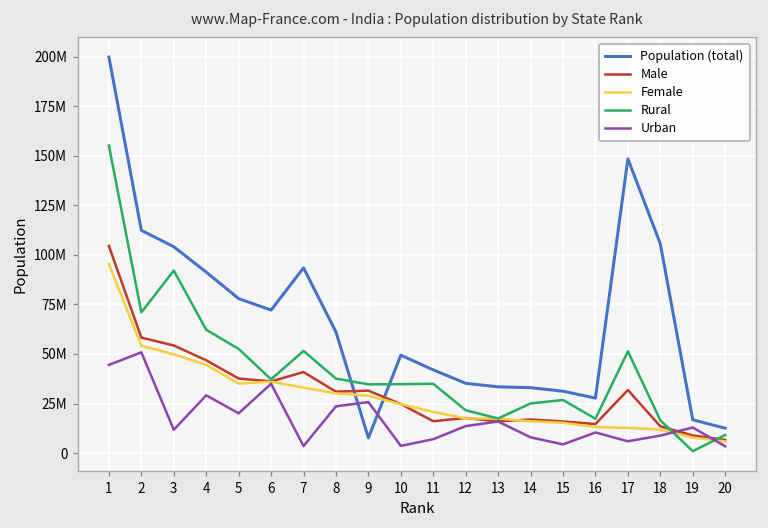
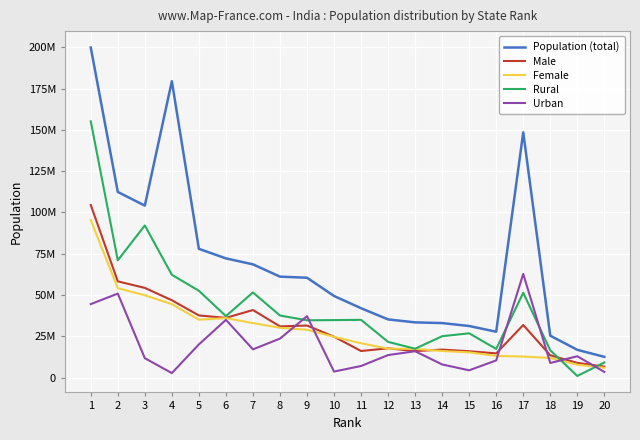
  {
    "Population (total)": {
      "1": 200000000,
      "2": 112000000,
      "3": 104000000,
-     "4": 91000000,
+     "4": 179000000,
      "5": 78000000,
      "6": 72000000,
-     "7": 93000000,
+     "7": 69000000,
      "8": 61000000,
-     "9": 8000000,
+     "9": 60000000,
      "10": 49000000,
      "11": 42000000,
      "12": 35000000,
      "13": 33000000,
      "14": 33000000,
      "15": 31000000,
      "16": 28000000,
      "17": 148000000,
-     "18": 106000000,
+     "18": 25000000,
      "19": 17000000,
      "20": 13000000
    },
    "Male": {
      "1": 104000000,
      "2": 58000000,
      "3": 54000000,
      "4": 47000000,
      "5": 38000000,
      "7": 41000000,
      "9": 31000000,
      "11": 16000000,
      "17": 32000000,
      "18": 13000000
    },
    "Female": {
      "1": 95000000,
      "2": 54000000,
      "3": 50000000,
      "4": 44000000,
      "5": 35000000,
      "7": 33000000,
      "9": 29000000,
      "11": 21000000,
      "17": 13000000,
      "18": 12000000
    },
    "Rural": {
      "1": 155000000,
      "2": 71000000,
      "3": 92000000,
      "4": 62000000,
      "5": 53000000,
      "7": 52000000,
      "8": 38000000,
      "9": 35000000,
      "10": 35000000,
      "11": 35000000,
      "12": 22000000,
      "14": 25000000,
      "15": 27000000,
      "16": 17000000,
      "17": 51000000,
      "18": 17000000,
      "19": 1000000,
      "20": 9000000
    },
    "Urban": {
      "1": 44000000,
      "2": 51000000,
      "3": 12000000,
-     "4": 29000000,
+     "4": 3000000,
      "5": 20000000,
-     "7": 4000000,
+     "7": 17000000,
      "8": 24000000,
-     "9": 26000000,
+     "9": 37000000,
      "10": 4000000,
      "11": 7000000,
      "12": 14000000,
      "14": 8000000,
      "15": 4000000,
      "16": 10000000,
-     "17": 6000000,
+     "17": 63000000,
      "18": 9000000,
      "19": 13000000,
      "20": 3000000
    }
  }
